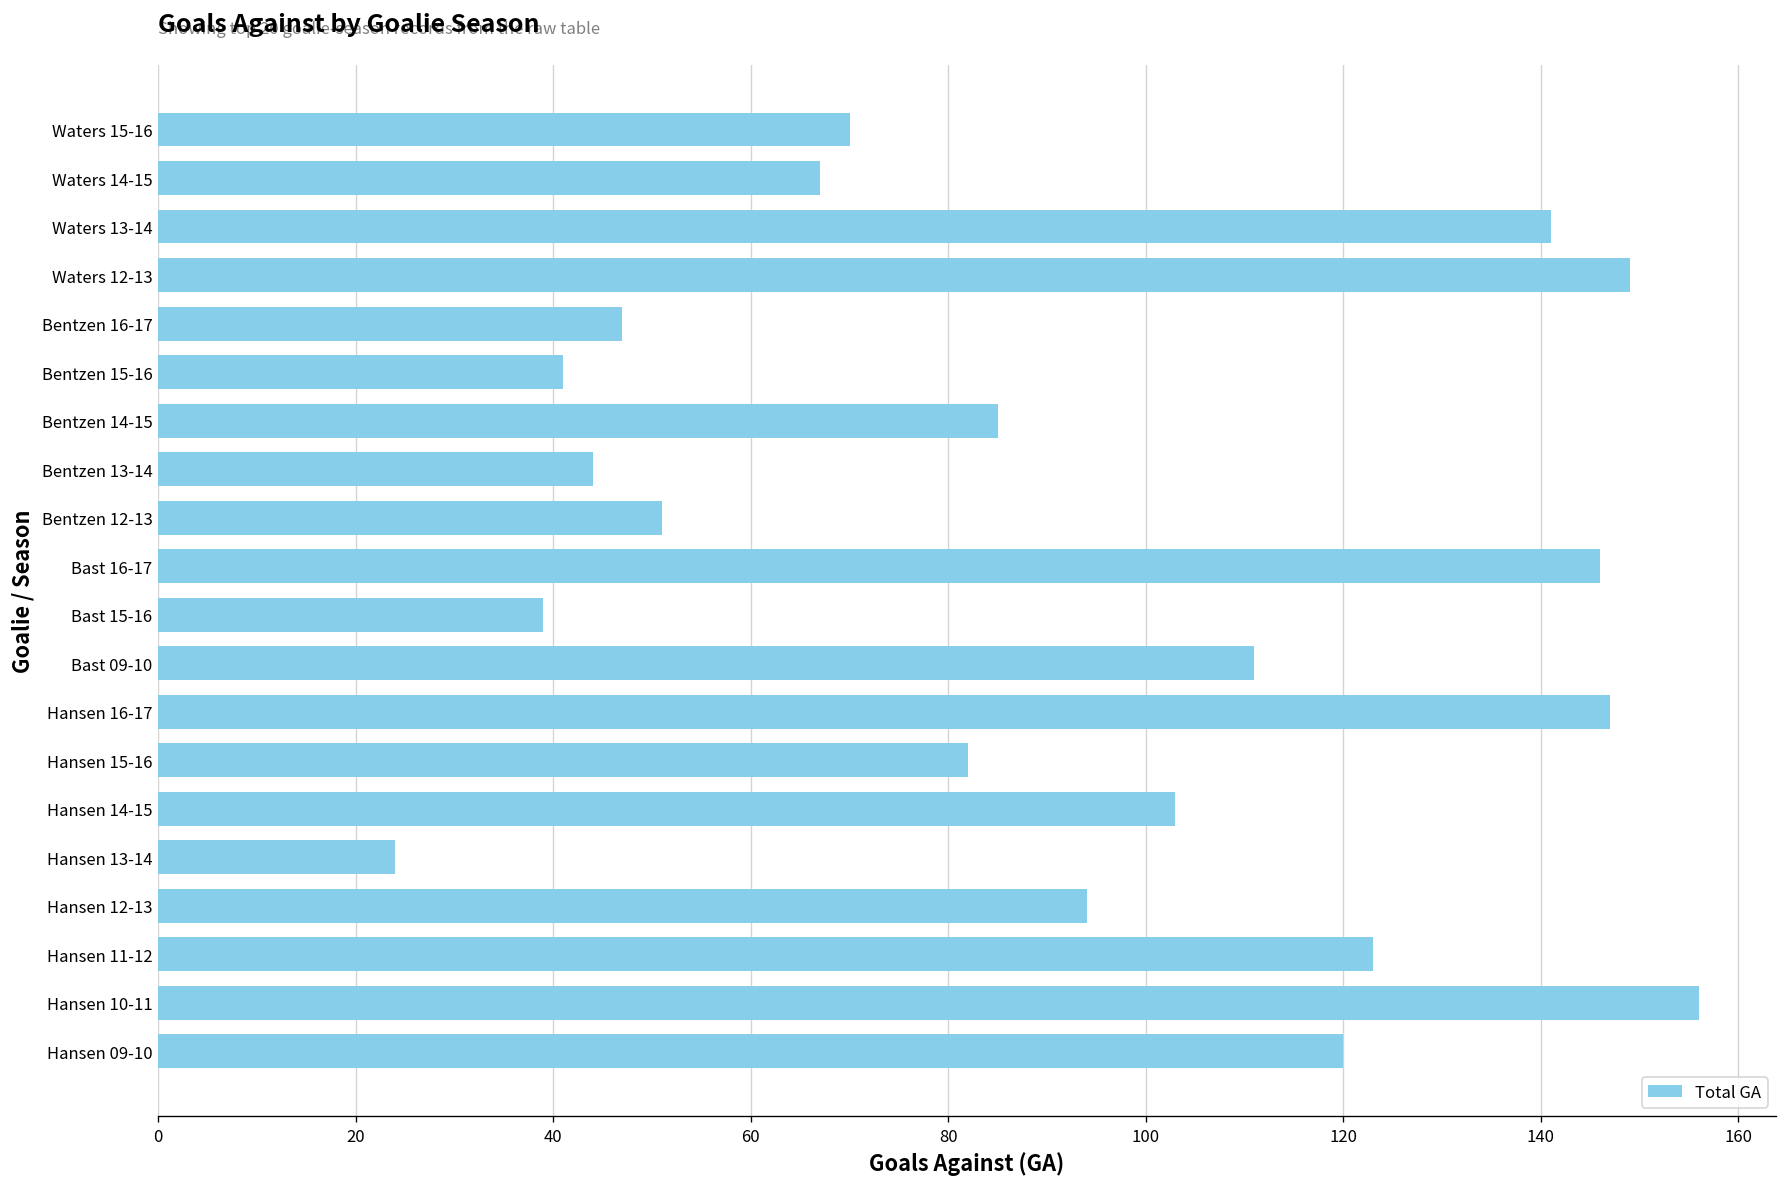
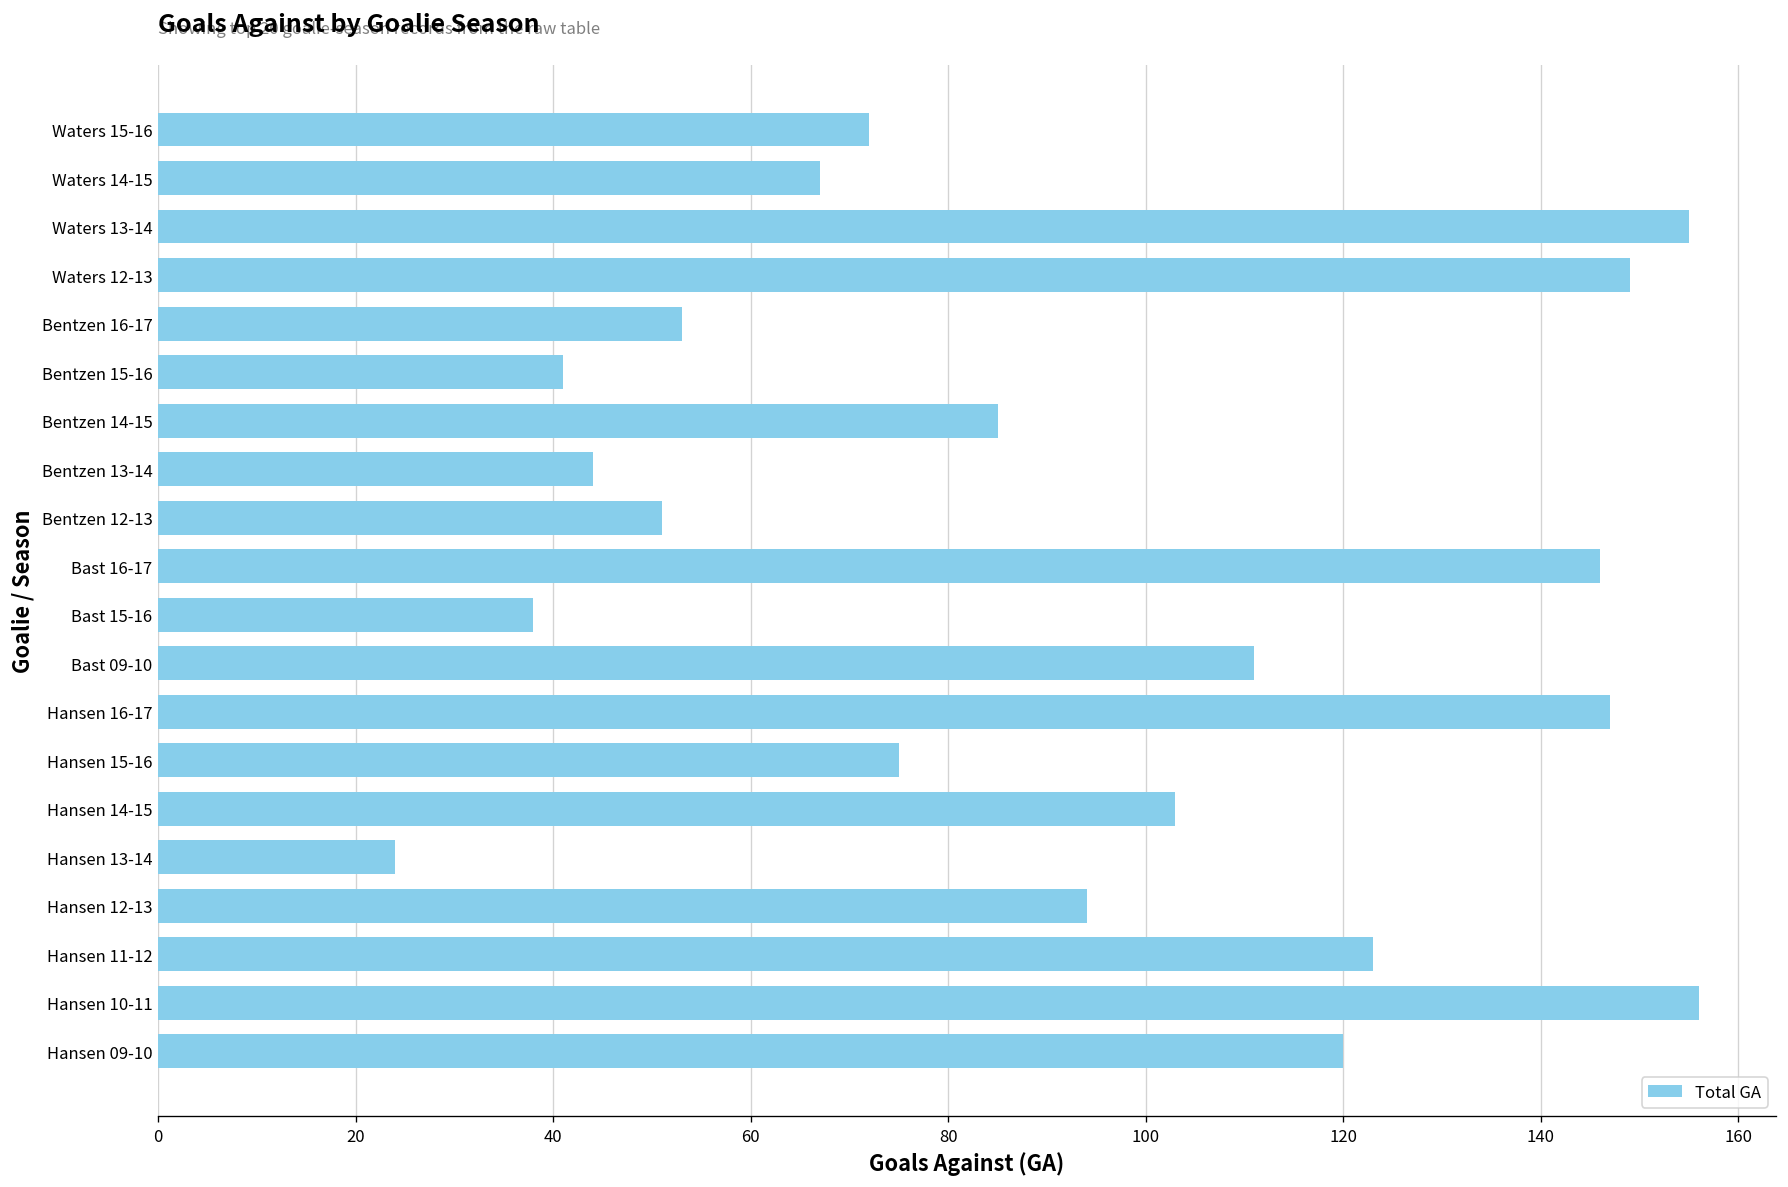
  {
-   "Waters 15-16": 70,
+   "Waters 15-16": 72,
    "Waters 14-15": 67,
-   "Waters 13-14": 141,
+   "Waters 13-14": 155,
    "Waters 12-13": 149,
-   "Bentzen 16-17": 47,
+   "Bentzen 16-17": 53,
    "Bentzen 15-16": 41,
    "Bentzen 14-15": 85,
    "Bentzen 13-14": 44,
    "Bentzen 12-13": 51,
    "Bast 16-17": 146,
-   "Bast 15-16": 39,
+   "Bast 15-16": 38,
    "Bast 09-10": 111,
    "Hansen 16-17": 147,
-   "Hansen 15-16": 82,
+   "Hansen 15-16": 75,
    "Hansen 14-15": 103,
    "Hansen 13-14": 24,
    "Hansen 12-13": 94,
    "Hansen 11-12": 123,
    "Hansen 10-11": 156,
    "Hansen 09-10": 120
  }
